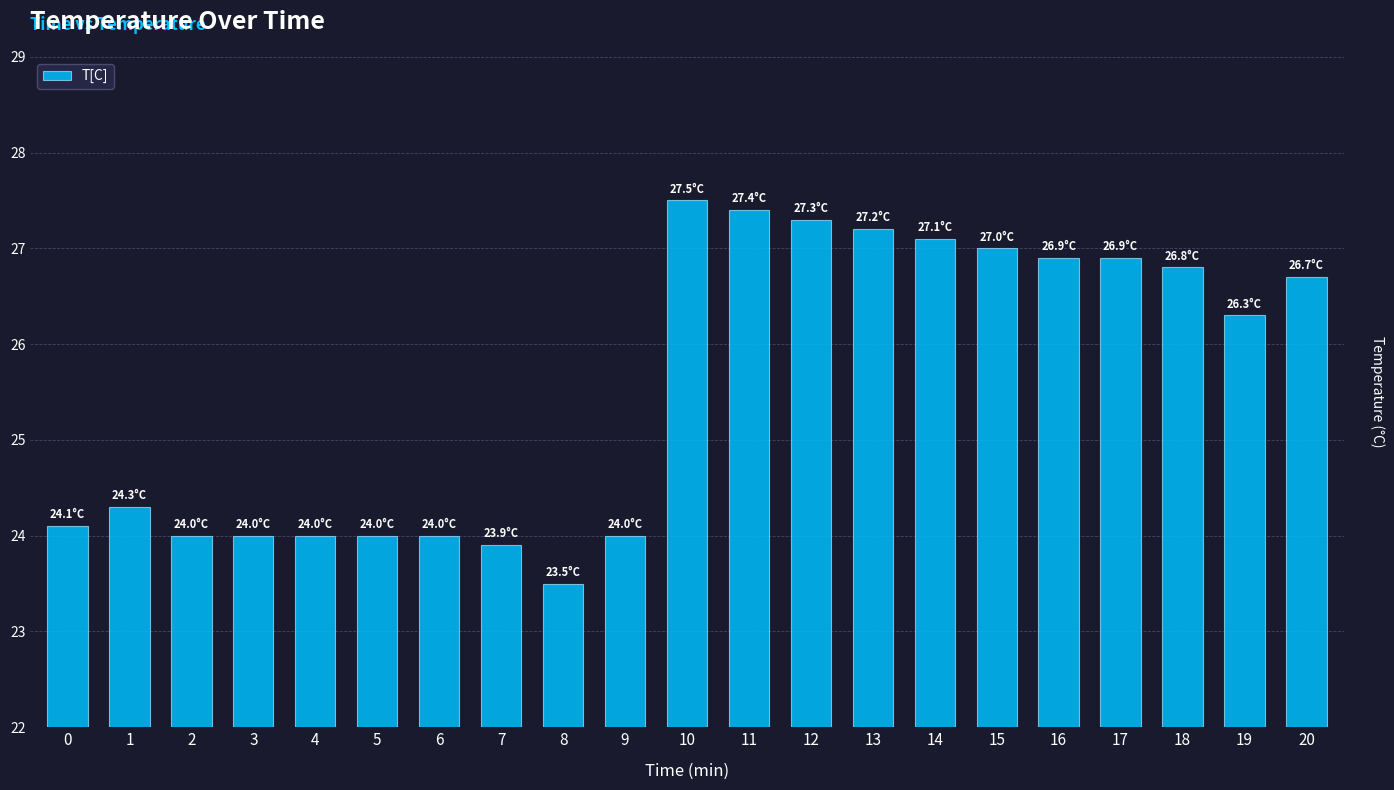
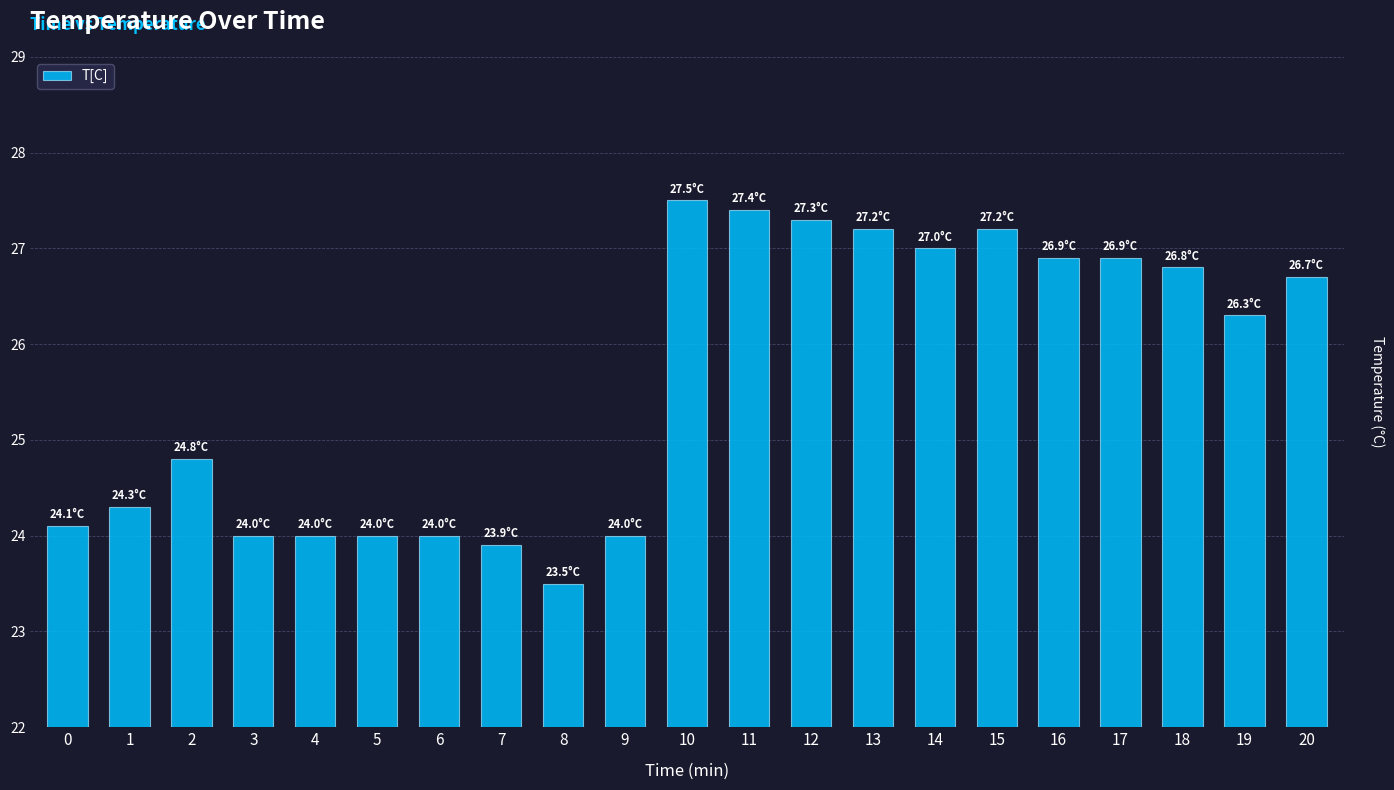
  {
    "0": "24.1°C",
    "1": "24.3°C",
-   "2": "24.0°C",
+   "2": "24.8°C",
    "3": "24.0°C",
    "4": "24.0°C",
    "5": "24.0°C",
    "6": "24.0°C",
    "7": "23.9°C",
    "8": "23.5°C",
    "9": "24.0°C",
    "10": "27.5°C",
    "11": "27.4°C",
    "12": "27.3°C",
    "13": "27.2°C",
-   "14": "27.1°C",
-   "15": "27.0°C",
+   "14": "27.0°C",
+   "15": "27.2°C",
    "16": "26.9°C",
    "17": "26.9°C",
    "18": "26.8°C",
    "19": "26.3°C",
    "20": "26.7°C"
  }
